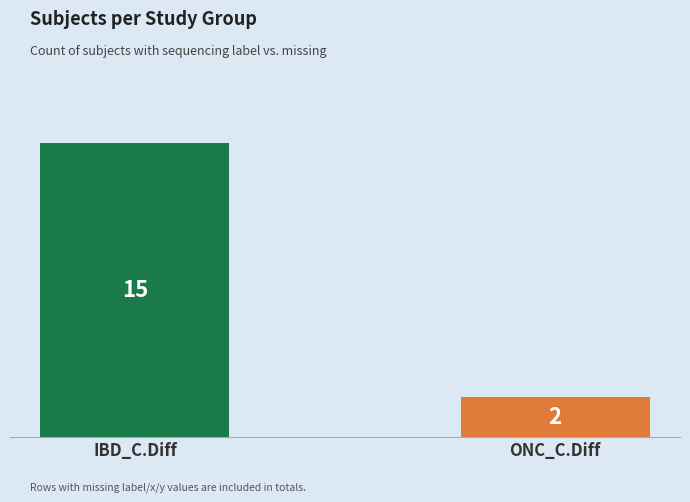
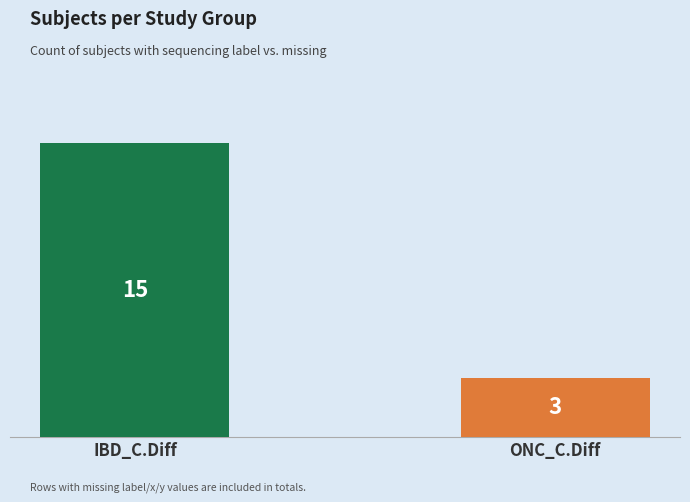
  {
    "IBD_C.Diff": 15,
-   "ONC_C.Diff": 2
+   "ONC_C.Diff": 3
  }
